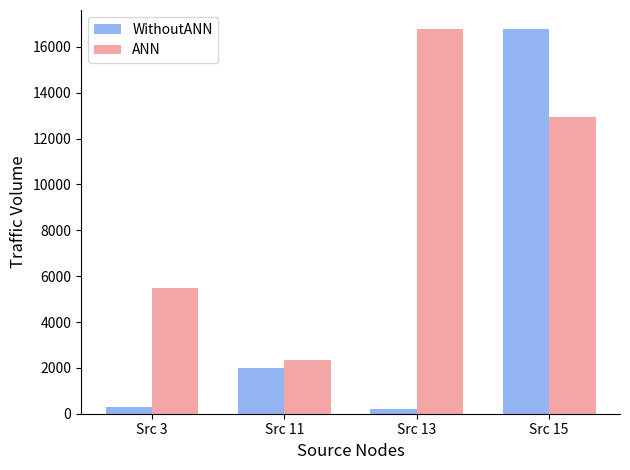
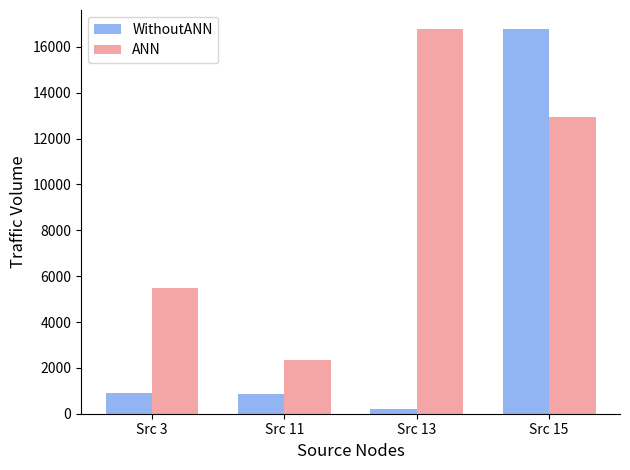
  {
    "WithoutANN": {
-     "Src 3": 300,
-     "Src 11": 2000,
+     "Src 3": 900,
+     "Src 11": 800,
      "Src 13": 200,
      "Src 15": 16800
    },
    "ANN": {
      "Src 3": 5500,
      "Src 11": 2300,
      "Src 13": 16800,
      "Src 15": 12900
    }
  }
